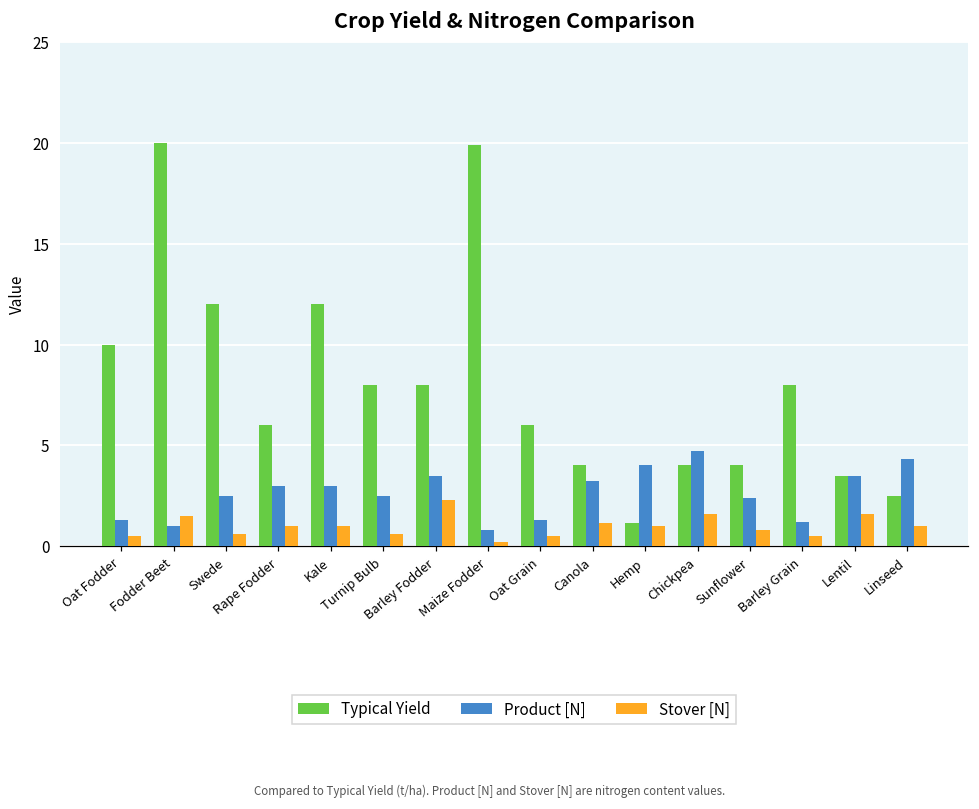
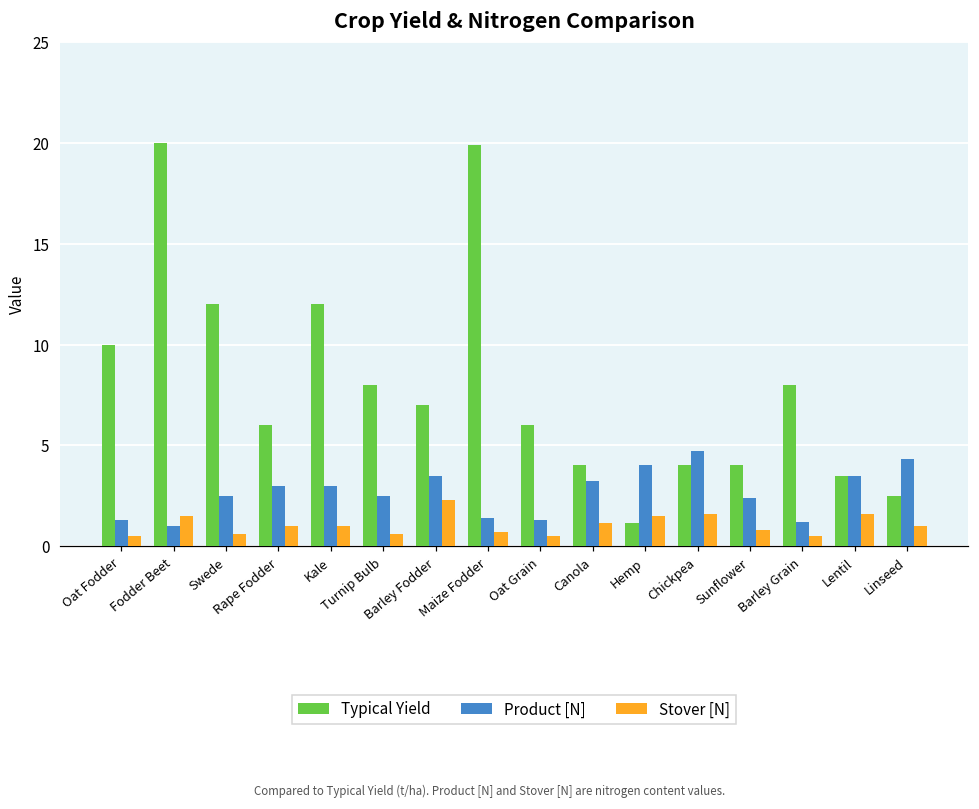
  {
    "Typical Yield": {
      "Oat Fodder": 10,
      "Fodder Beet": 20,
      "Swede": 12,
      "Rape Fodder": 6,
      "Kale": 12,
      "Turnip Bulb": 8,
-     "Barley Fodder": 8,
+     "Barley Fodder": 7,
      "Maize Fodder": 20,
      "Oat Grain": 6,
      "Canola": 4,
      "Hemp": 1.2,
      "Chickpea": 4,
      "Sunflower": 4,
      "Barley Grain": 8,
      "Lentil": 3.5,
      "Linseed": 2.5
    },
    "Product [N]": {
      "Oat Fodder": 1.3,
      "Fodder Beet": 1.0,
      "Swede": 2.5,
      "Rape Fodder": 3.0,
      "Kale": 3.0,
      "Turnip Bulb": 2.5,
      "Barley Fodder": 3.5,
-     "Maize Fodder": 0.8,
+     "Maize Fodder": 1.4,
      "Oat Grain": 1.3,
      "Canola": 3.2,
      "Hemp": 4.0,
      "Chickpea": 4.7,
      "Sunflower": 2.4,
      "Barley Grain": 1.2,
      "Lentil": 3.5,
      "Linseed": 4.3
    },
    "Stover [N]": {
      "Oat Fodder": 0.5,
      "Fodder Beet": 1.5,
      "Swede": 0.6,
      "Rape Fodder": 1.0,
      "Kale": 1.0,
      "Turnip Bulb": 0.6,
      "Barley Fodder": 2.3,
-     "Maize Fodder": 0.2,
+     "Maize Fodder": 0.7,
      "Oat Grain": 0.5,
      "Canola": 1.2,
-     "Hemp": 1.0,
+     "Hemp": 1.5,
      "Chickpea": 1.6,
      "Sunflower": 0.8,
      "Barley Grain": 0.5,
      "Lentil": 1.6,
      "Linseed": 1.0
    }
  }
